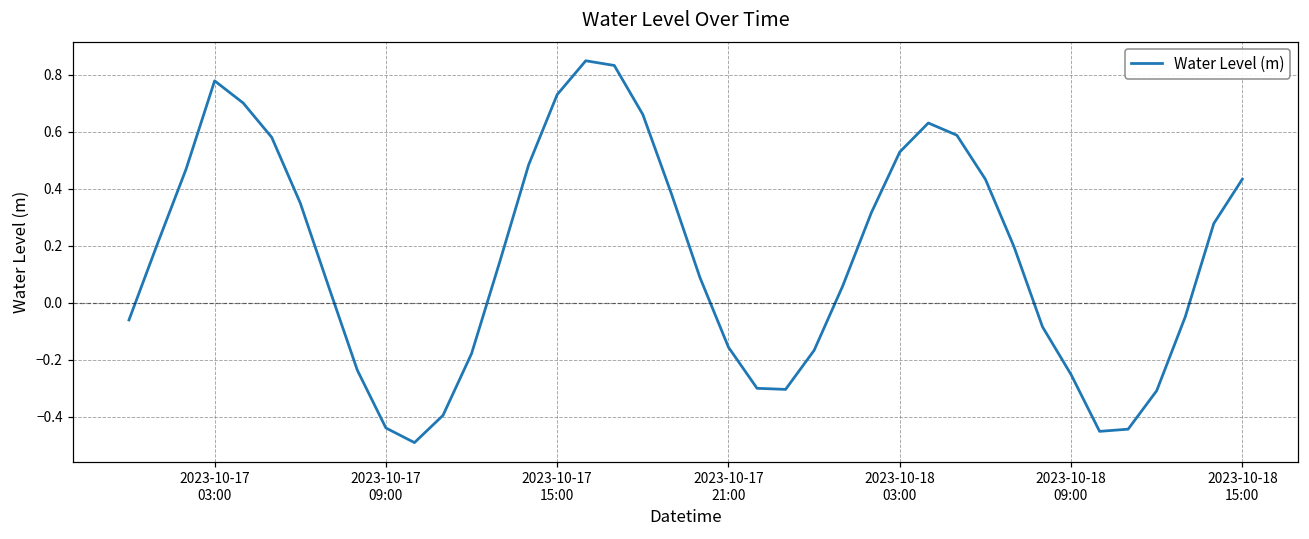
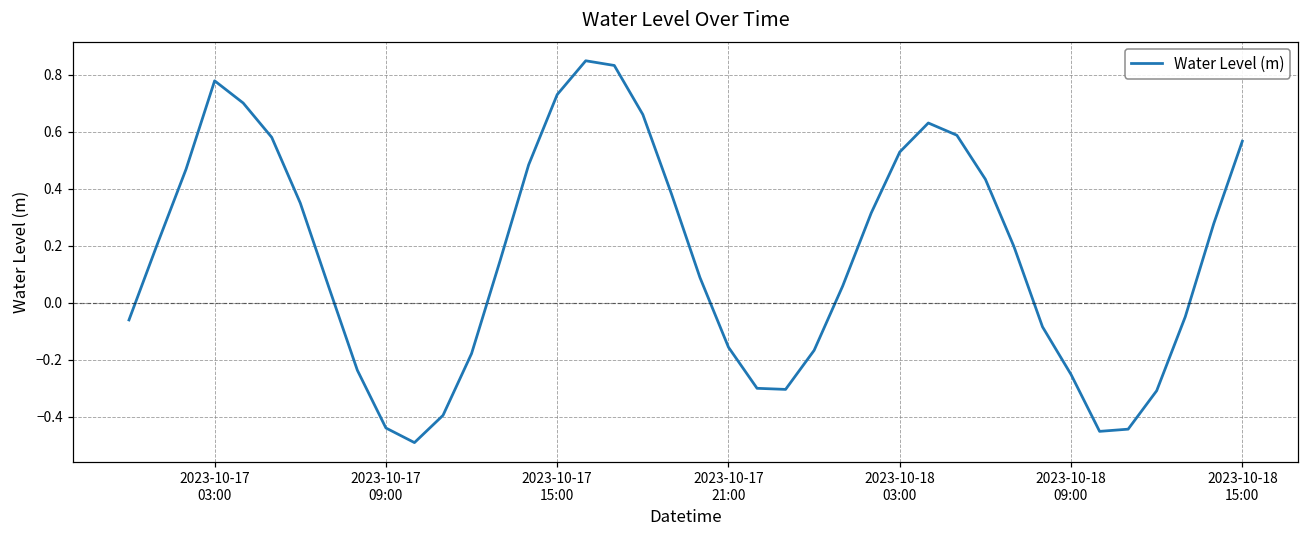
  {
    "2023-10-17 03:00": 0.78,
    "2023-10-17 09:00": -0.44,
    "2023-10-17 15:00": 0.73,
    "2023-10-17 21:00": -0.16,
    "2023-10-18 03:00": 0.53,
    "2023-10-18 09:00": -0.25,
-   "2023-10-18 15:00": 0.43
+   "2023-10-18 15:00": 0.57
  }
